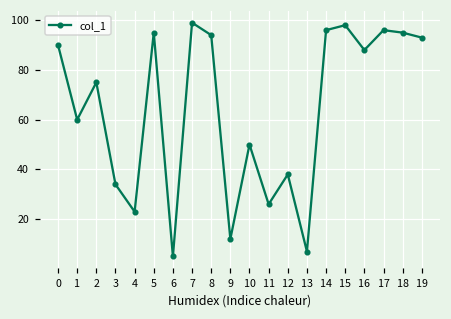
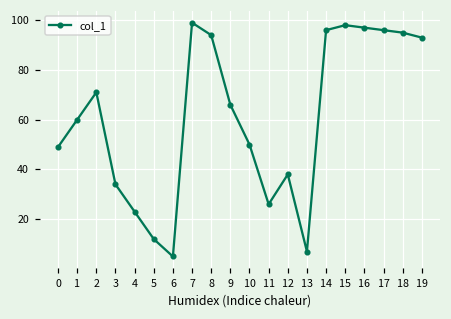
  {
-   "0": 90,
+   "0": 49,
    "1": 60,
-   "2": 75,
+   "2": 71,
    "3": 34,
    "4": 23,
-   "5": 95,
+   "5": 12,
    "6": 5,
    "7": 99,
    "8": 94,
-   "9": 12,
+   "9": 66,
    "10": 50,
    "11": 26,
    "12": 38,
    "13": 7,
    "14": 96,
    "15": 98,
-   "16": 88,
+   "16": 97,
    "17": 96,
    "18": 95,
    "19": 93
  }
